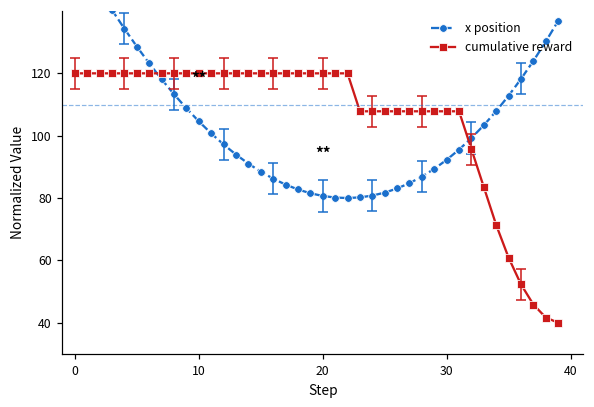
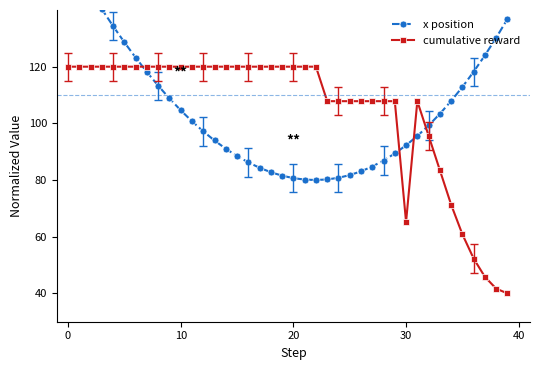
  {
    "cumulative reward": {
      "0": 120,
      "10": 120,
      "20": 120,
-     "30": 108
+     "30": 65
    }
  }
